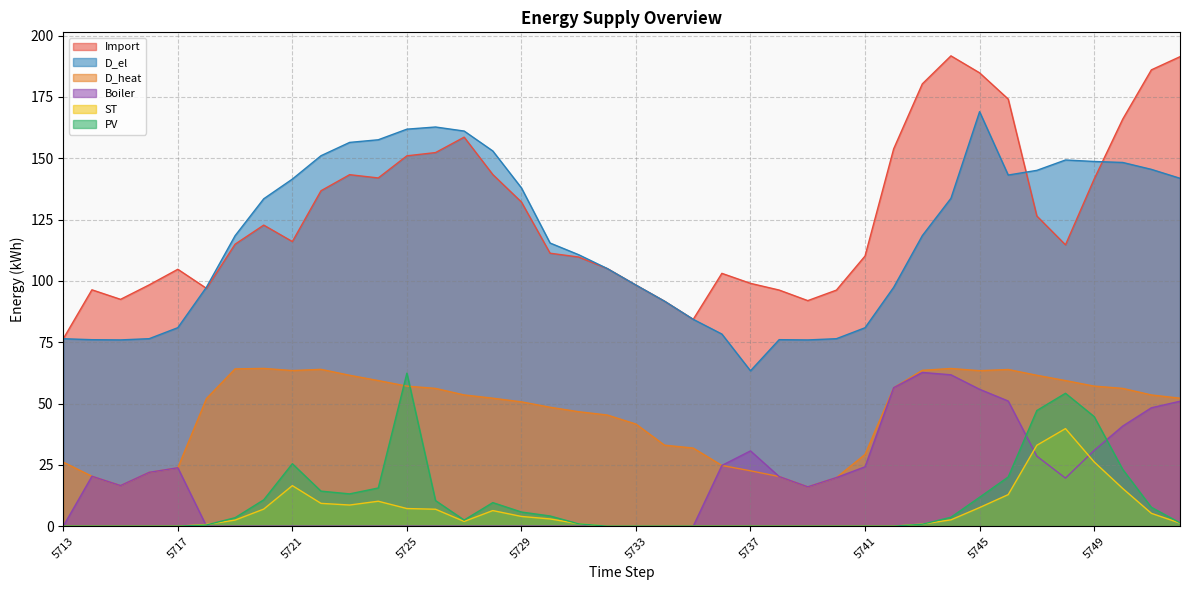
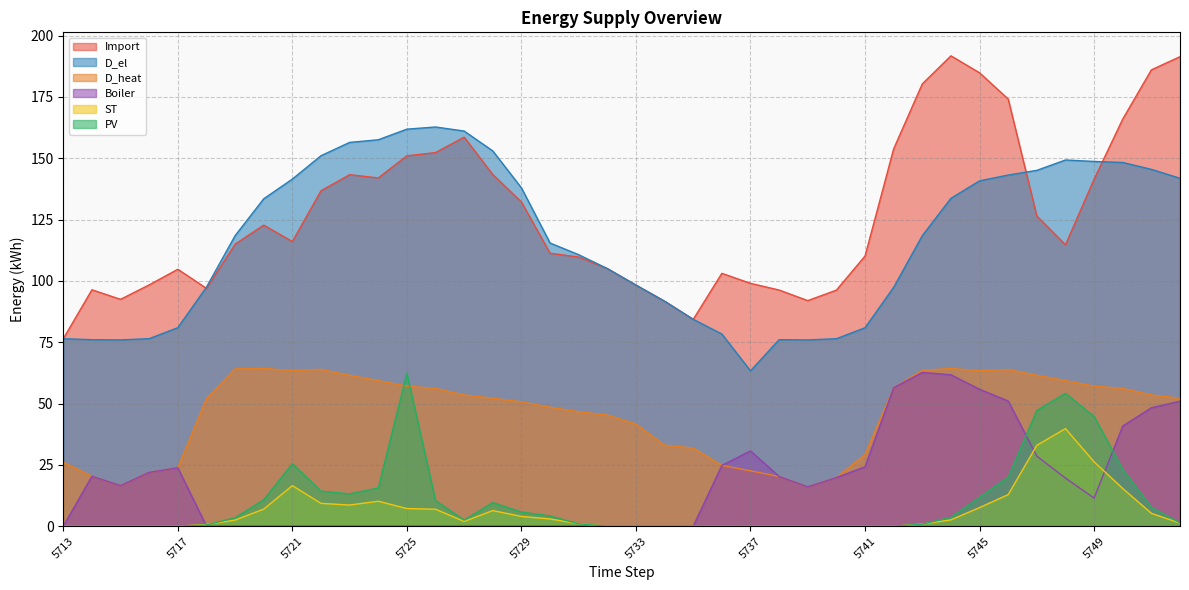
  {
    "D_el": {
      "5717": 81,
      "5721": 142,
      "5725": 162,
      "5729": 138,
      "5737": 63,
      "5741": 81,
-     "5745": 169,
+     "5745": 141,
      "5749": 149
    },
    "Boiler": {
      "5721": 0,
      "5725": 0,
      "5729": 0,
      "5737": 31,
      "5741": 24,
      "5745": 56,
-     "5749": 31
+     "5749": 11
    },
    "ST": {
      "5721": 17,
      "5725": 7,
      "5729": 4,
      "5745": 8,
      "5749": 26
    },
    "PV": {
      "5721": 25,
      "5725": 62,
      "5729": 6,
      "5745": 12,
      "5749": 45
    }
  }
